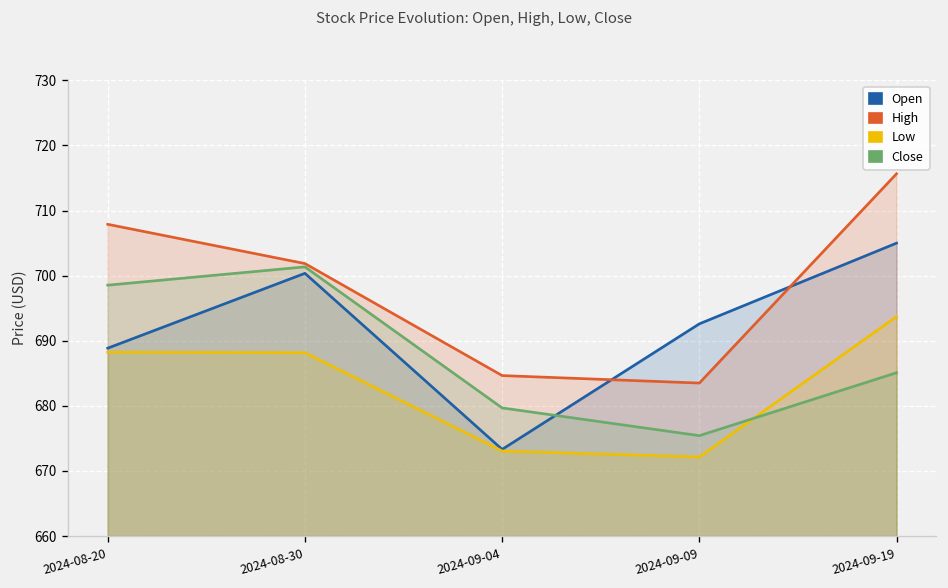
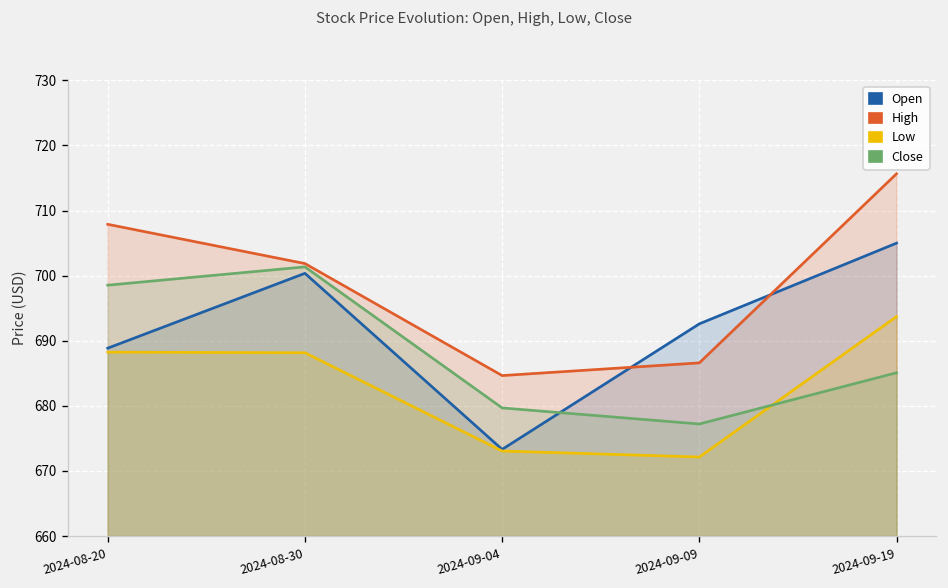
  {
    "Open": {
      "2024-08-20": 689,
      "2024-08-30": 700,
      "2024-09-09": 693,
      "2024-09-19": 705
    },
    "High": {
      "2024-08-20": 708,
      "2024-08-30": 702,
      "2024-09-04": 685,
-     "2024-09-09": 684,
+     "2024-09-09": 687,
      "2024-09-19": 716
    },
    "Low": {
      "2024-08-20": 688,
      "2024-08-30": 688,
      "2024-09-09": 672,
      "2024-09-19": 694
    },
    "Close": {
      "2024-08-20": 699,
      "2024-08-30": 701,
      "2024-09-04": 680,
-     "2024-09-09": 675,
+     "2024-09-09": 677,
      "2024-09-19": 685
    }
  }
